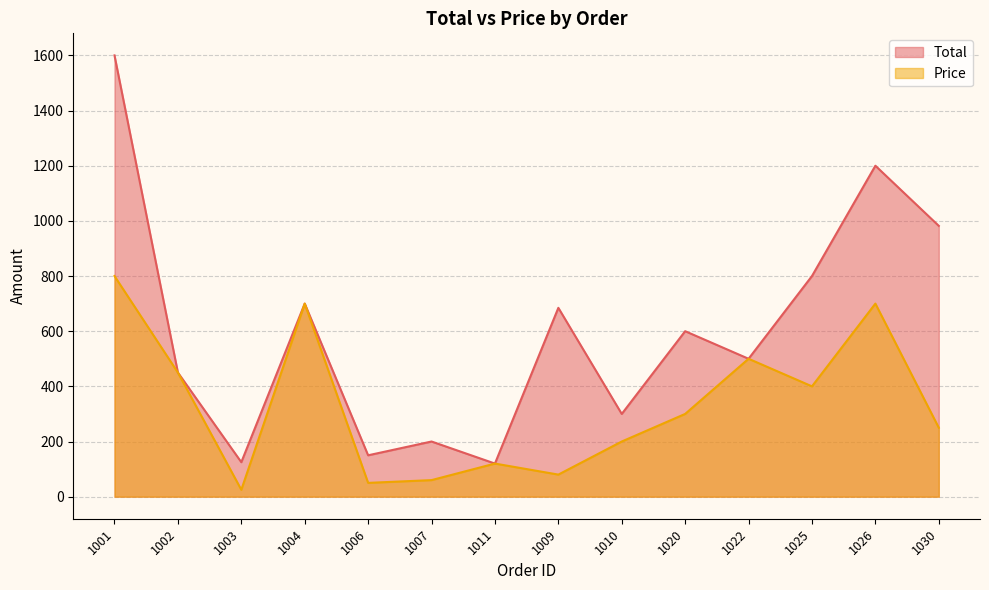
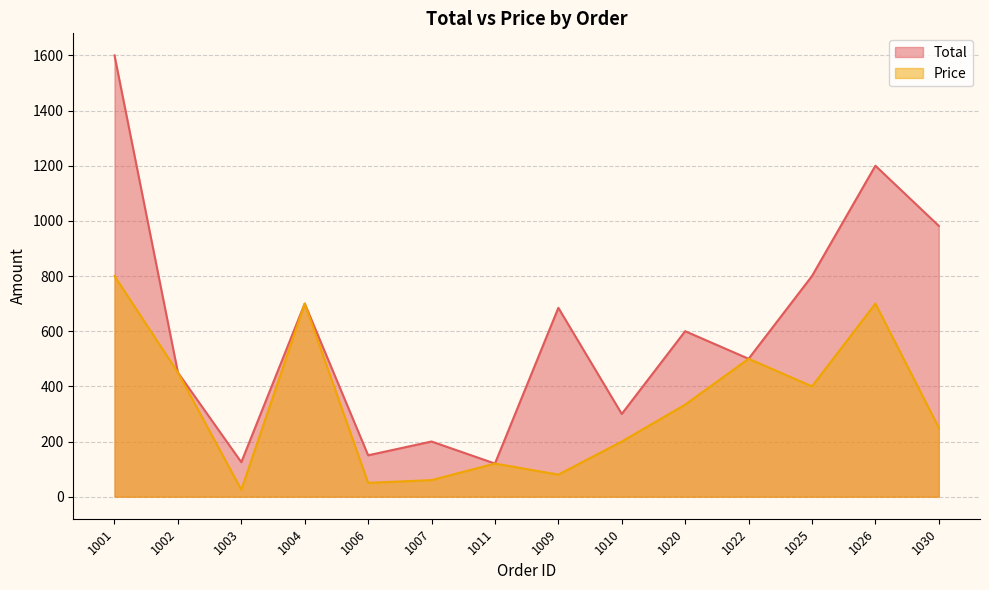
  {
    "Total": {
      "1001": 1600,
      "1003": 130,
      "1006": 150,
      "1007": 200,
      "1009": 680,
      "1010": 300,
      "1020": 600,
      "1025": 800,
      "1026": 1200,
      "1030": 980
    },
    "Price": {
      "1001": 800,
      "1003": 30,
      "1006": 50,
      "1007": 60,
      "1009": 80,
      "1010": 200,
-     "1020": 300,
+     "1020": 330,
      "1025": 400,
      "1026": 700,
      "1030": 250
    }
  }
